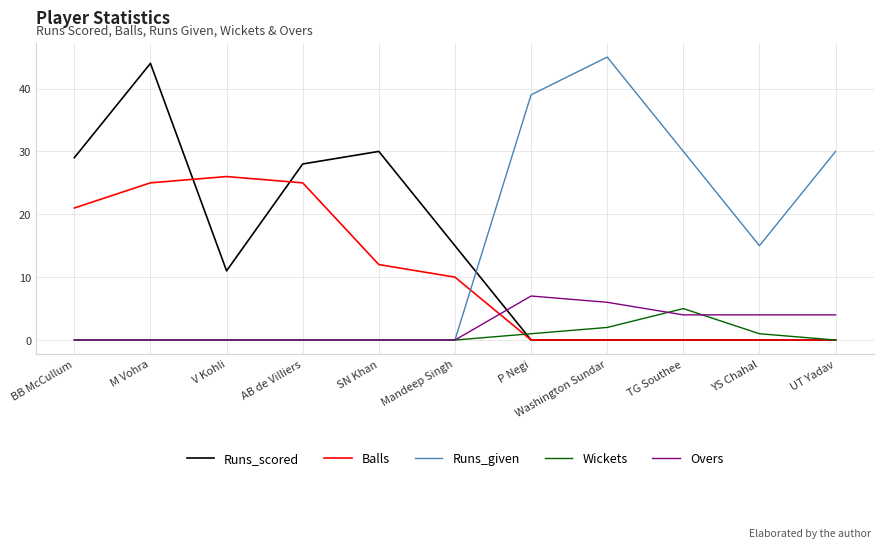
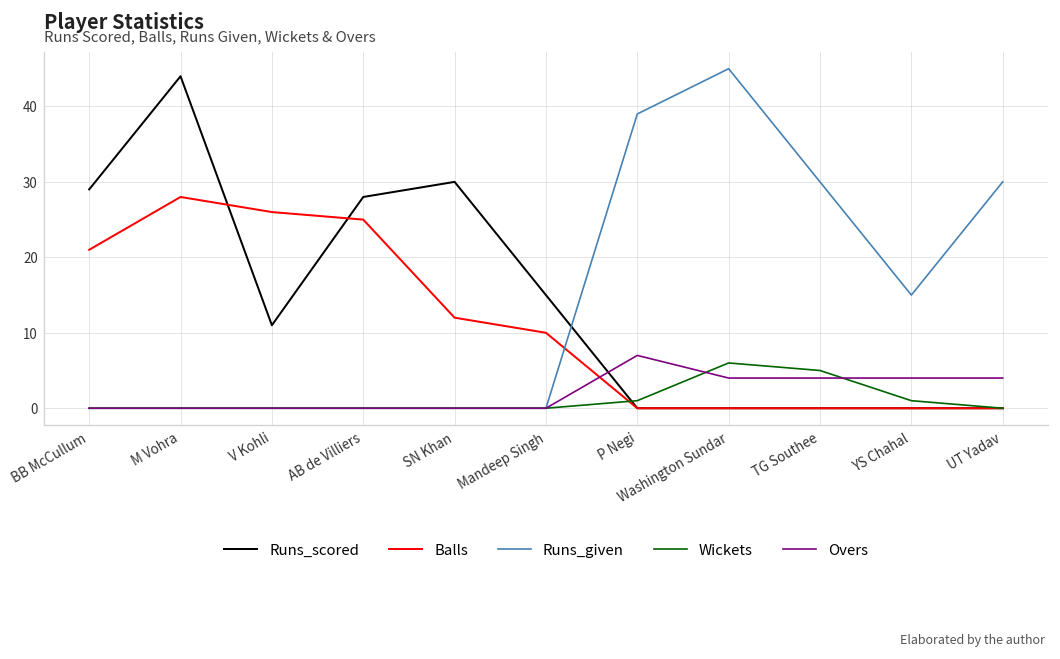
  {
    "Runs_scored": {
      "BB McCullum": 29,
      "M Vohra": 44,
      "V Kohli": 11,
      "AB de Villiers": 28,
      "SN Khan": 30,
      "Mandeep Singh": 15
    },
    "Balls": {
      "BB McCullum": 21,
-     "M Vohra": 25,
+     "M Vohra": 28,
      "V Kohli": 26,
      "AB de Villiers": 25,
      "SN Khan": 12,
      "Mandeep Singh": 10
    },
    "Runs_given": {
      "P Negi": 39,
      "Washington Sundar": 45,
      "TG Southee": 30,
      "YS Chahal": 15,
      "UT Yadav": 30
    },
    "Wickets": {
      "P Negi": 1,
-     "Washington Sundar": 2,
+     "Washington Sundar": 6,
      "TG Southee": 5,
      "YS Chahal": 1
    },
    "Overs": {
      "P Negi": 7,
-     "Washington Sundar": 6,
+     "Washington Sundar": 4,
      "TG Southee": 4,
      "YS Chahal": 4,
      "UT Yadav": 4
    }
  }
